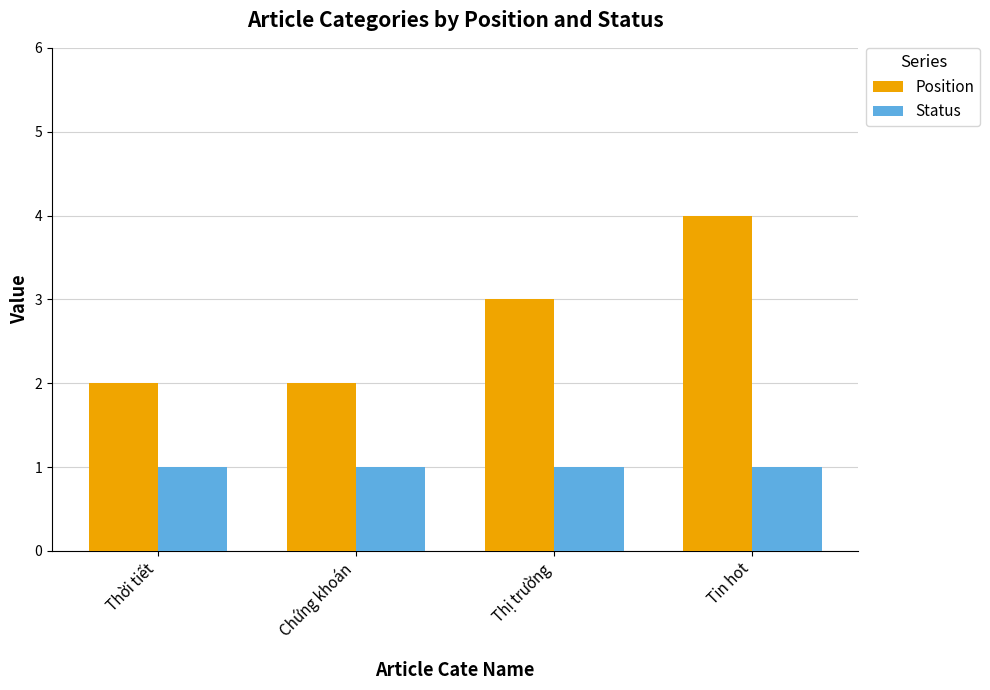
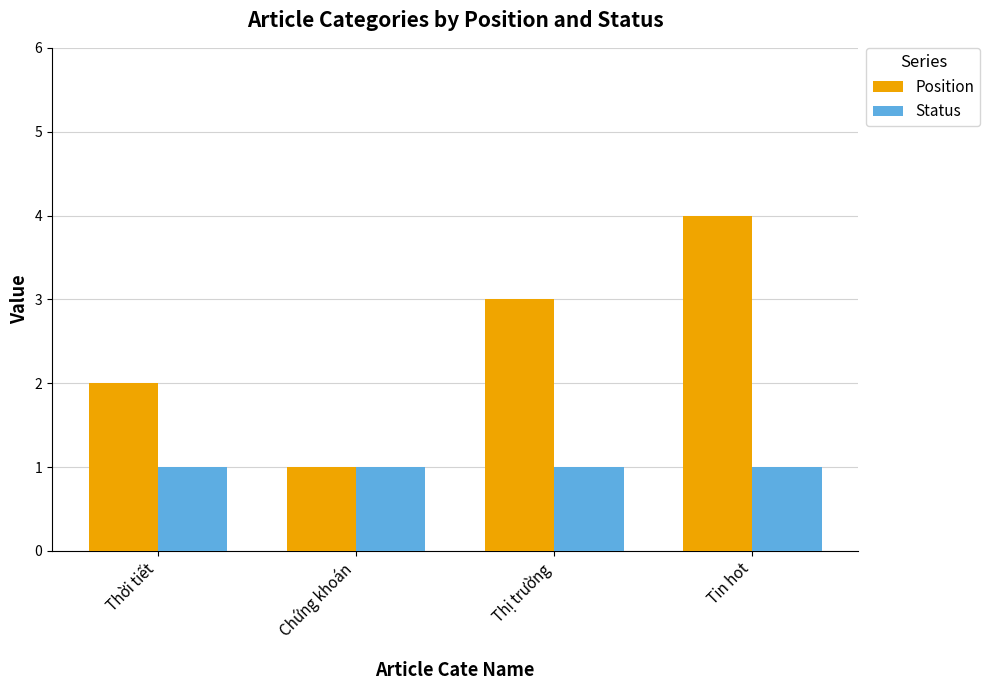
  {
    "Position": {
      "Thời tiết": 2,
-     "Chứng khoán": 2,
+     "Chứng khoán": 1,
      "Thị trường": 3,
      "Tin hot": 4
    },
    "Status": {
      "Thời tiết": 1,
      "Chứng khoán": 1,
      "Thị trường": 1,
      "Tin hot": 1
    }
  }
